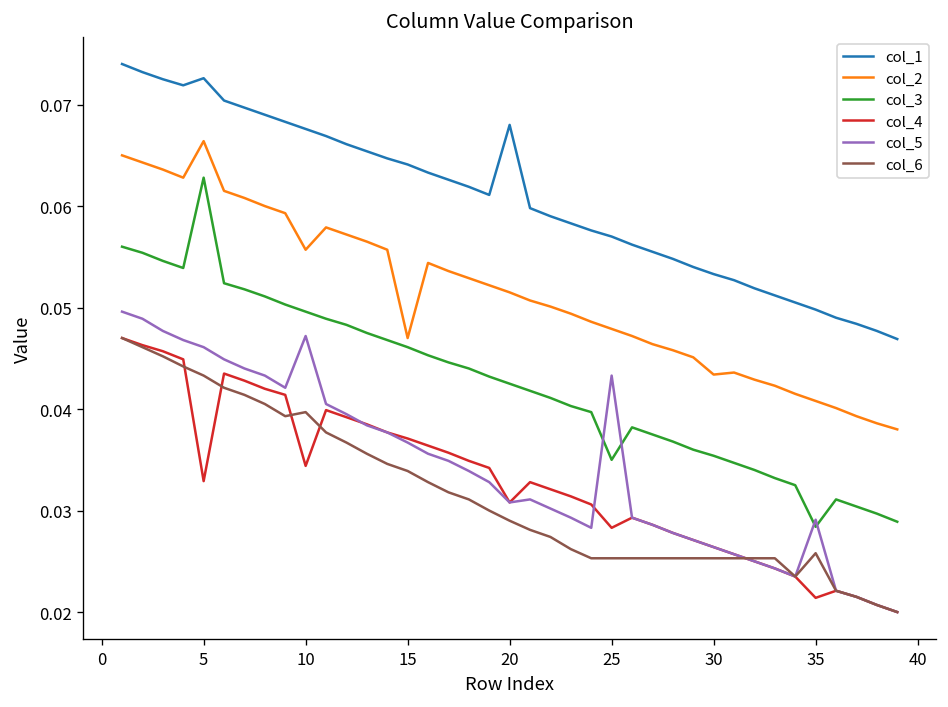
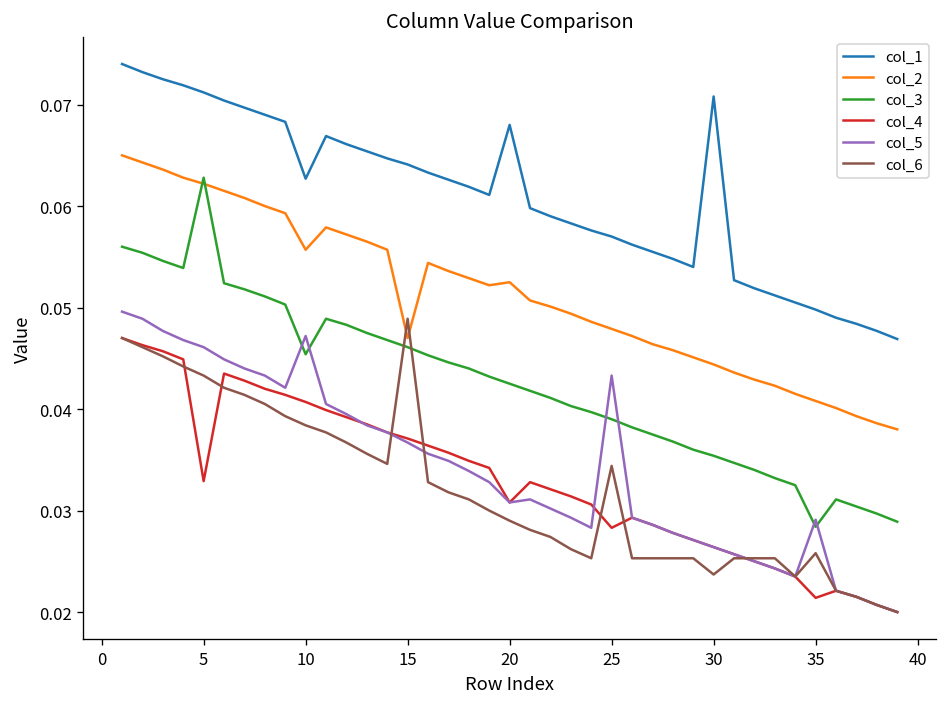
  {
    "col_1": {
-     "5": 0.073,
-     "10": 0.068,
+     "5": 0.071,
+     "10": 0.063,
      "15": 0.064,
      "20": 0.068,
      "25": 0.057,
-     "30": 0.053,
+     "30": 0.071,
      "35": 0.050
    },
    "col_2": {
-     "5": 0.066,
+     "5": 0.062,
      "10": 0.056,
      "15": 0.047,
-     "20": 0.052,
+     "20": 0.053,
      "25": 0.048,
-     "30": 0.043,
+     "30": 0.044,
      "35": 0.041
    },
    "col_3": {
      "5": 0.063,
-     "10": 0.050,
+     "10": 0.045,
      "15": 0.046,
      "20": 0.043,
-     "25": 0.035,
+     "25": 0.039,
      "30": 0.035,
      "35": 0.028
    },
    "col_4": {
      "5": 0.033,
-     "10": 0.034,
+     "10": 0.041,
      "15": 0.037,
      "25": 0.028,
      "35": 0.021
    },
    "col_5": {
      "5": 0.046,
      "10": 0.047,
      "15": 0.037,
      "25": 0.043,
      "35": 0.029
    },
    "col_6": {
      "5": 0.043,
-     "10": 0.040,
-     "15": 0.034,
+     "10": 0.038,
+     "15": 0.049,
      "20": 0.029,
-     "25": 0.025,
-     "30": 0.025,
+     "25": 0.034,
+     "30": 0.024,
      "35": 0.026
    }
  }
